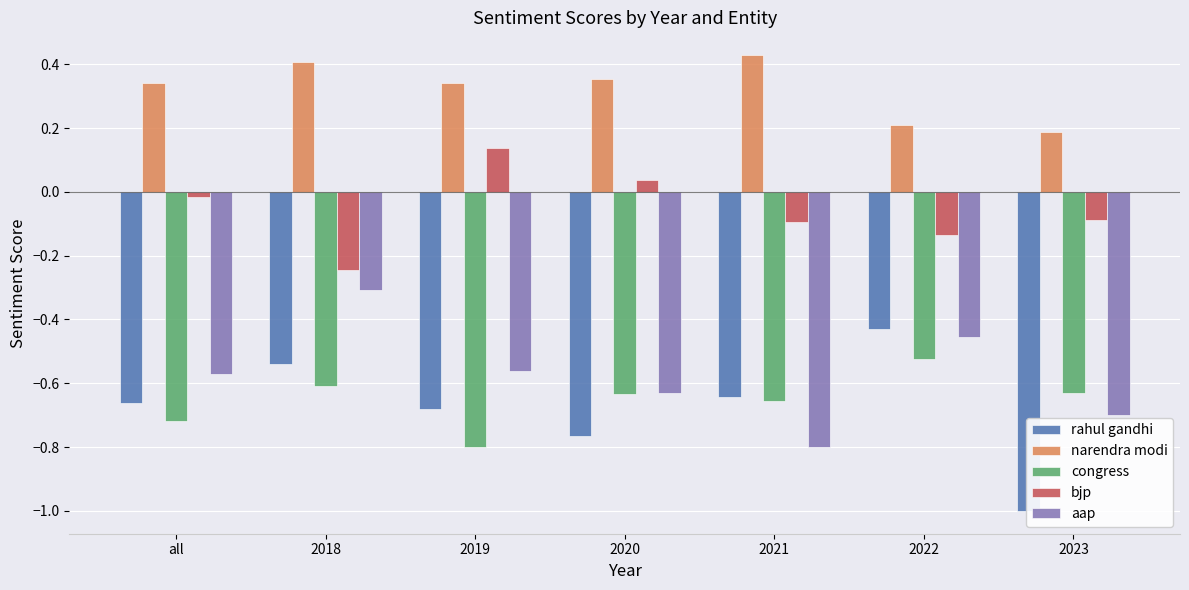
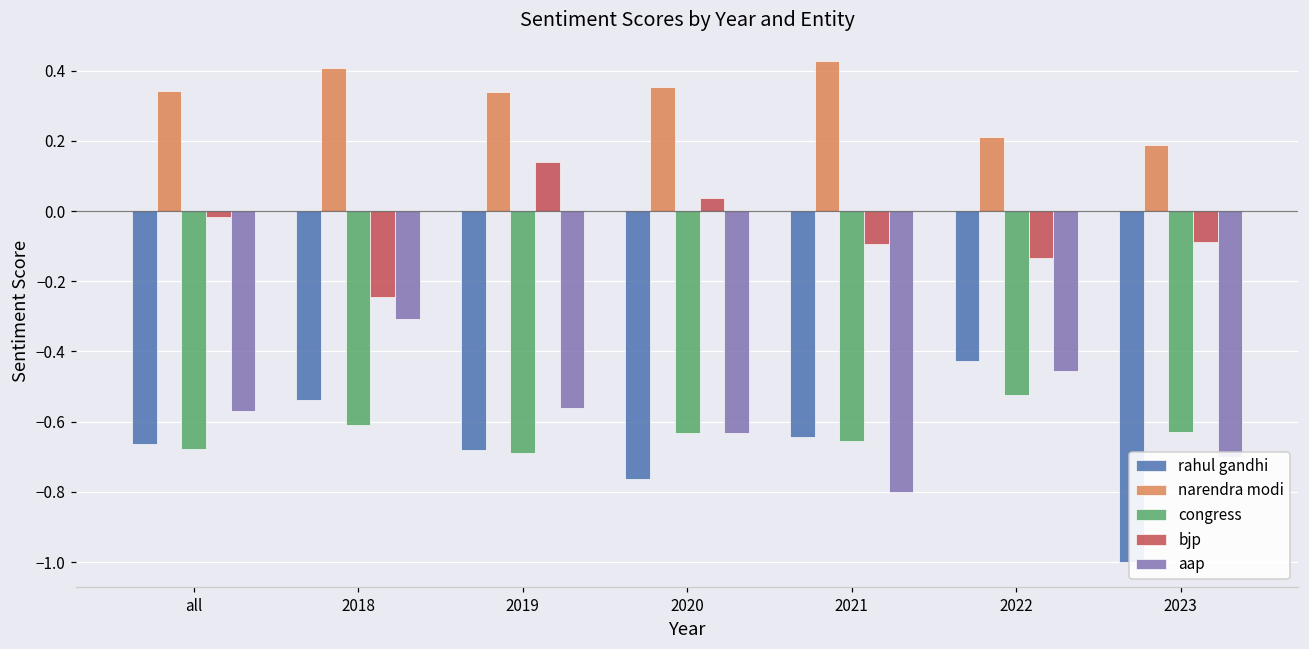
  {
    "congress": {
-     "all": -0.72,
+     "all": -0.68,
      "2018": -0.61,
-     "2019": -0.80,
+     "2019": -0.69,
      "2020": -0.63,
      "2021": -0.66,
      "2022": -0.52,
      "2023": -0.63
    }
  }
